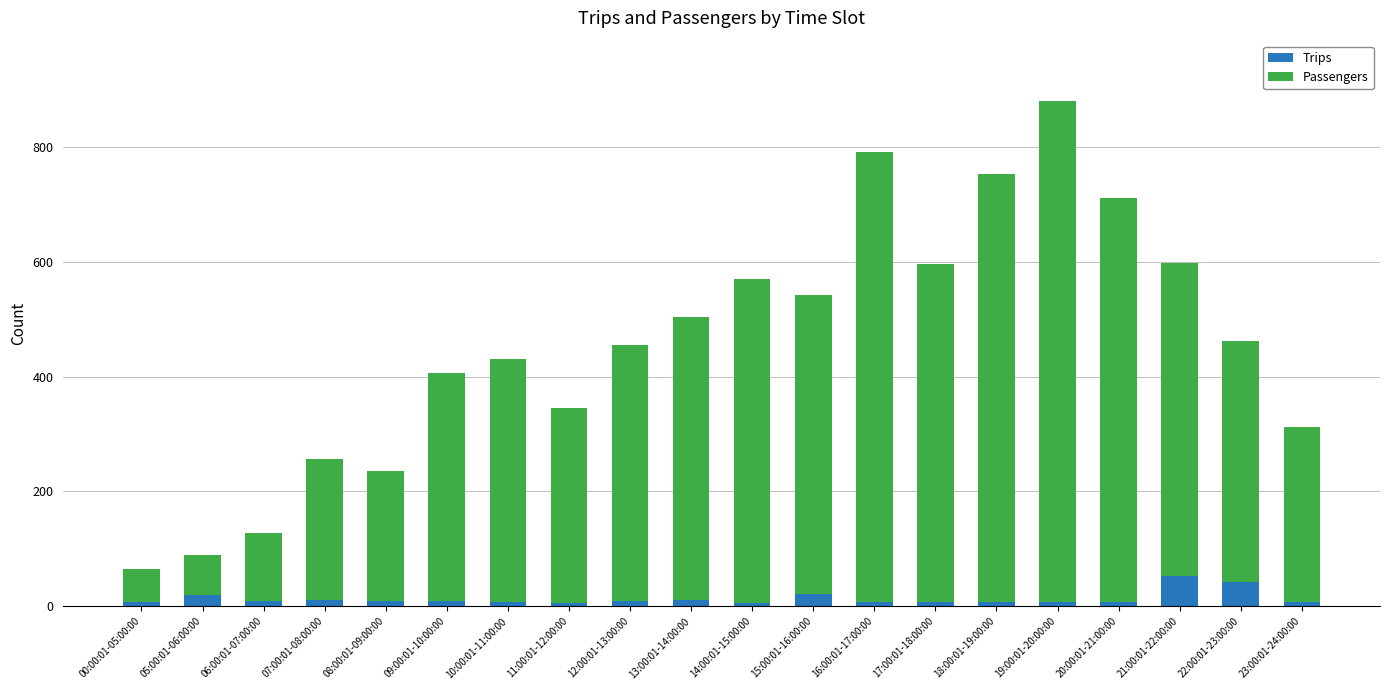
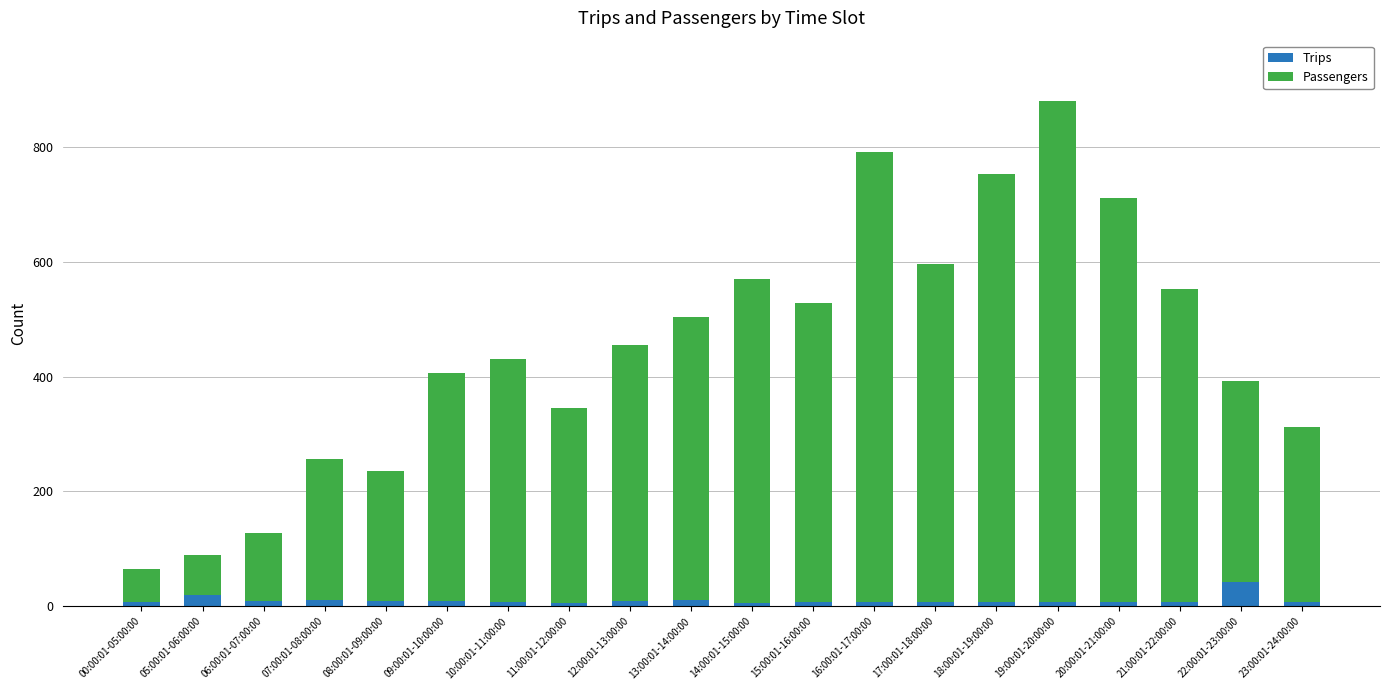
  {
    "Trips": {
      "00:00:01-05:00:00": 10,
      "05:00:01-06:00:00": 20,
      "06:00:01-07:00:00": 10,
      "07:00:01-08:00:00": 10,
      "08:00:01-09:00:00": 10,
      "09:00:01-10:00:00": 10,
      "10:00:01-11:00:00": 10,
      "11:00:01-12:00:00": 10,
      "12:00:01-13:00:00": 10,
      "13:00:01-14:00:00": 10,
      "14:00:01-15:00:00": 10,
-     "15:00:01-16:00:00": 20,
+     "15:00:01-16:00:00": 10,
      "16:00:01-17:00:00": 10,
      "17:00:01-18:00:00": 10,
      "18:00:01-19:00:00": 10,
      "19:00:01-20:00:00": 10,
      "20:00:01-21:00:00": 10,
-     "21:00:01-22:00:00": 50,
+     "21:00:01-22:00:00": 10,
      "22:00:01-23:00:00": 40,
      "23:00:01-24:00:00": 10
    },
    "Passengers": {
      "00:00:01-05:00:00": 60,
      "05:00:01-06:00:00": 70,
      "06:00:01-07:00:00": 120,
      "07:00:01-08:00:00": 250,
      "08:00:01-09:00:00": 230,
      "09:00:01-10:00:00": 400,
      "10:00:01-11:00:00": 420,
      "11:00:01-12:00:00": 340,
      "12:00:01-13:00:00": 450,
      "13:00:01-14:00:00": 490,
      "14:00:01-15:00:00": 560,
      "15:00:01-16:00:00": 520,
      "16:00:01-17:00:00": 780,
      "17:00:01-18:00:00": 590,
      "18:00:01-19:00:00": 750,
      "19:00:01-20:00:00": 870,
      "20:00:01-21:00:00": 700,
      "21:00:01-22:00:00": 550,
-     "22:00:01-23:00:00": 420,
+     "22:00:01-23:00:00": 350,
      "23:00:01-24:00:00": 310
    }
  }
